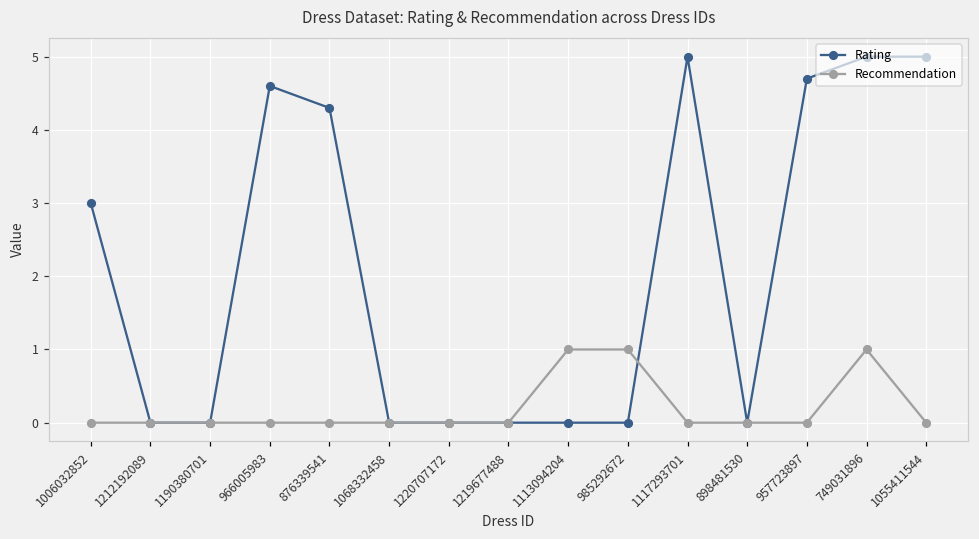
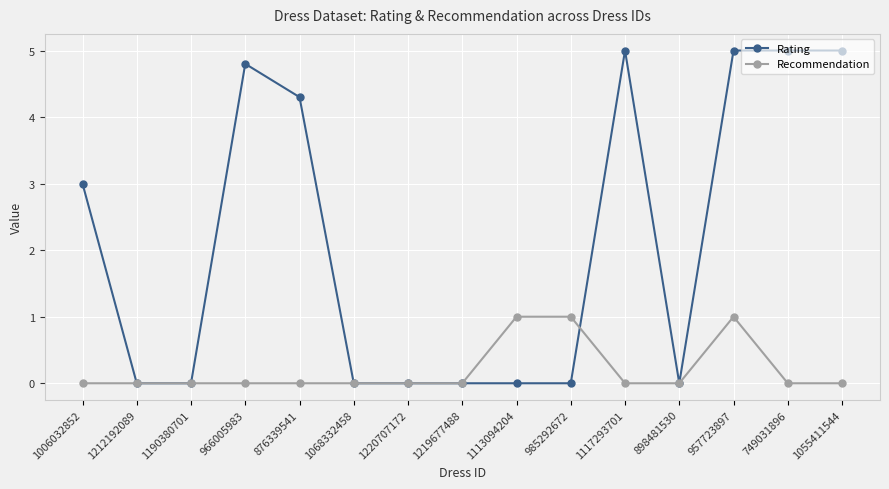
  {
    "Rating": {
      "1006032852": 3.0,
-     "966005983": 4.6,
+     "966005983": 4.8,
      "876339541": 4.3,
      "1113094204": 0.0,
      "985292672": 0.0,
      "1117293701": 5.0,
-     "957723897": 4.7
+     "957723897": 5.0
    },
    "Recommendation": {
      "1006032852": 0,
      "966005983": 0,
      "876339541": 0,
      "1113094204": 1,
      "985292672": 1,
      "1117293701": 0,
-     "957723897": 0,
-     "749031896": 1,
+     "957723897": 1,
+     "749031896": 0,
      "1055411544": 0
    }
  }
